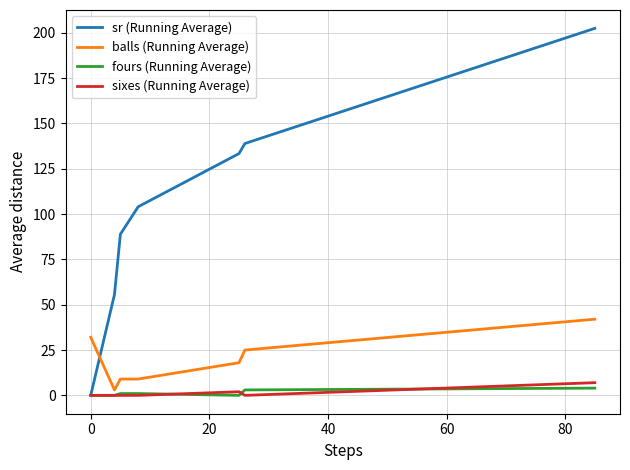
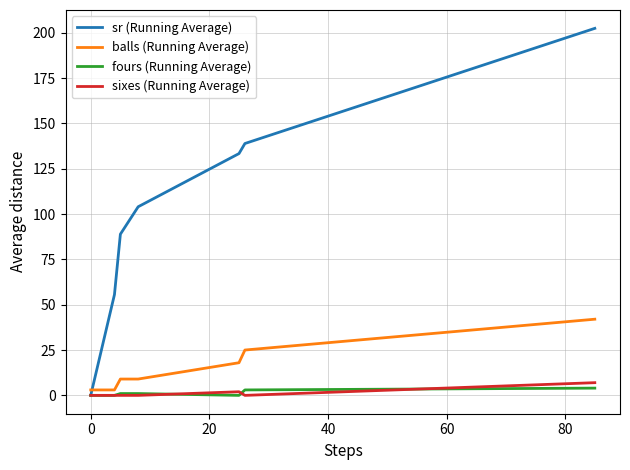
  {
    "balls (Running Average)": {
-     "0": 32
+     "0": 3
    }
  }
